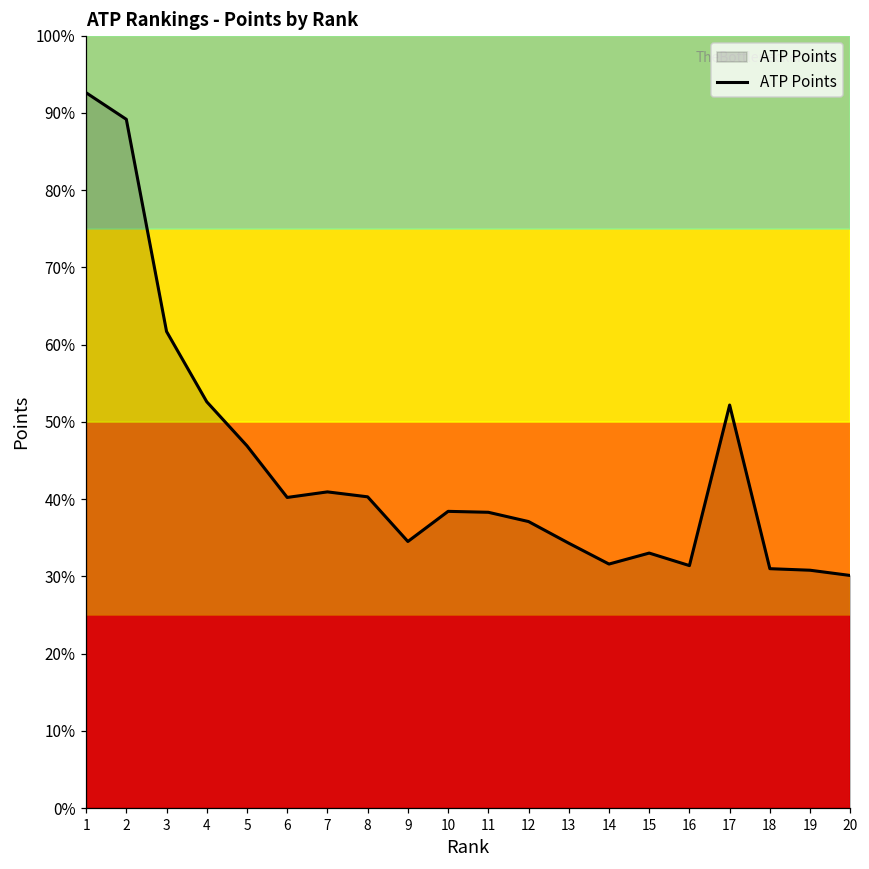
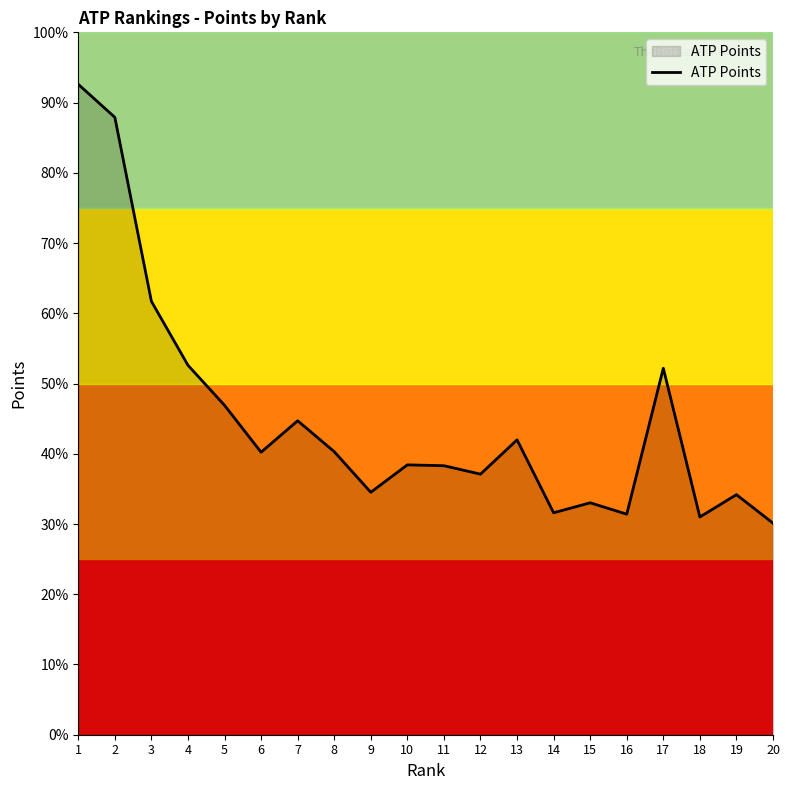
  {
    "1": "93%",
-   "2": "89%",
+   "2": "88%",
    "3": "62%",
    "4": "53%",
    "5": "47%",
    "6": "40%",
-   "7": "41%",
+   "7": "45%",
    "8": "40%",
    "9": "35%",
    "10": "38%",
    "11": "38%",
    "12": "37%",
-   "13": "34%",
+   "13": "42%",
    "14": "32%",
    "15": "33%",
    "16": "31%",
    "17": "52%",
    "18": "31%",
-   "19": "31%",
+   "19": "34%",
    "20": "30%"
  }
